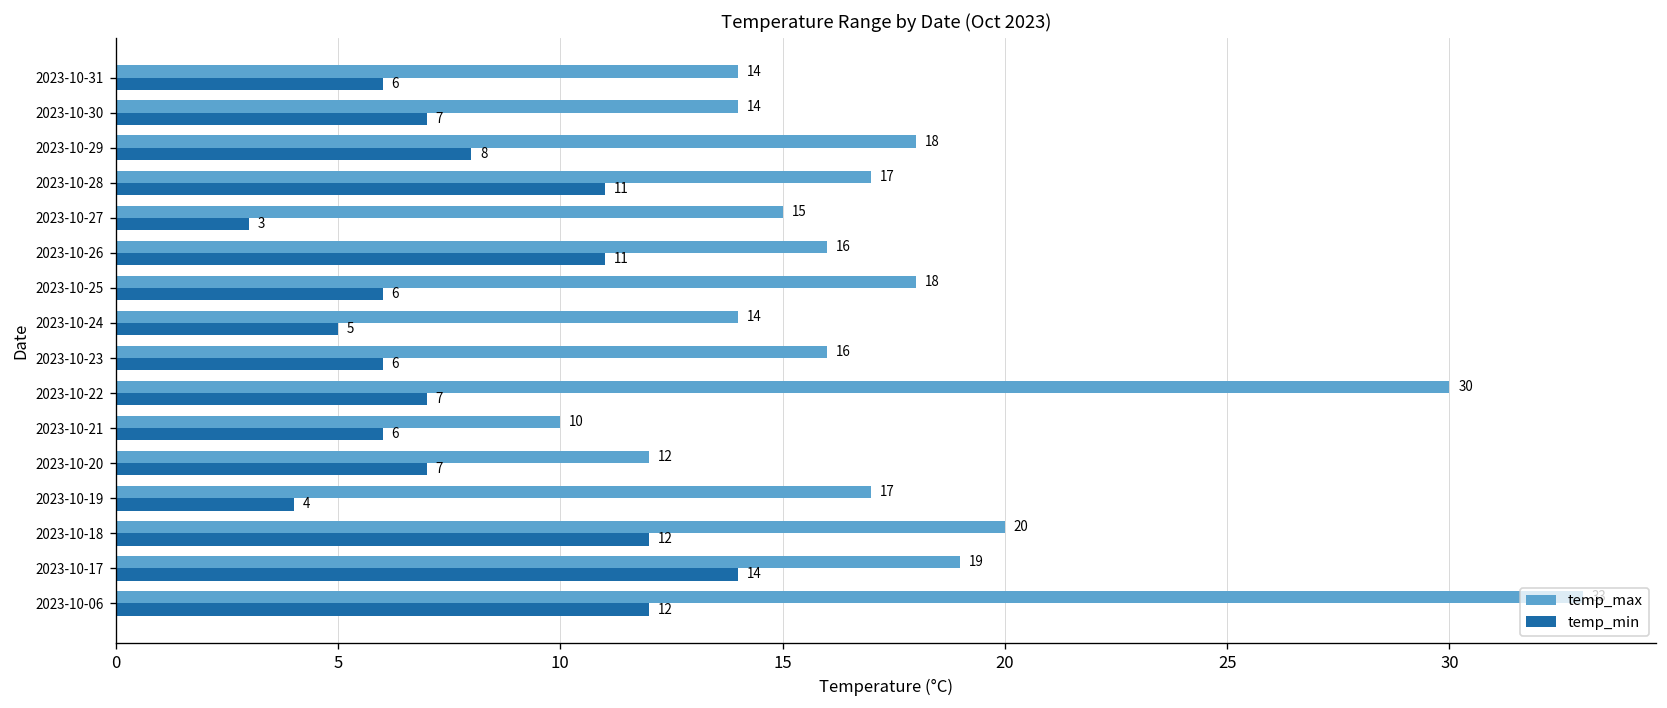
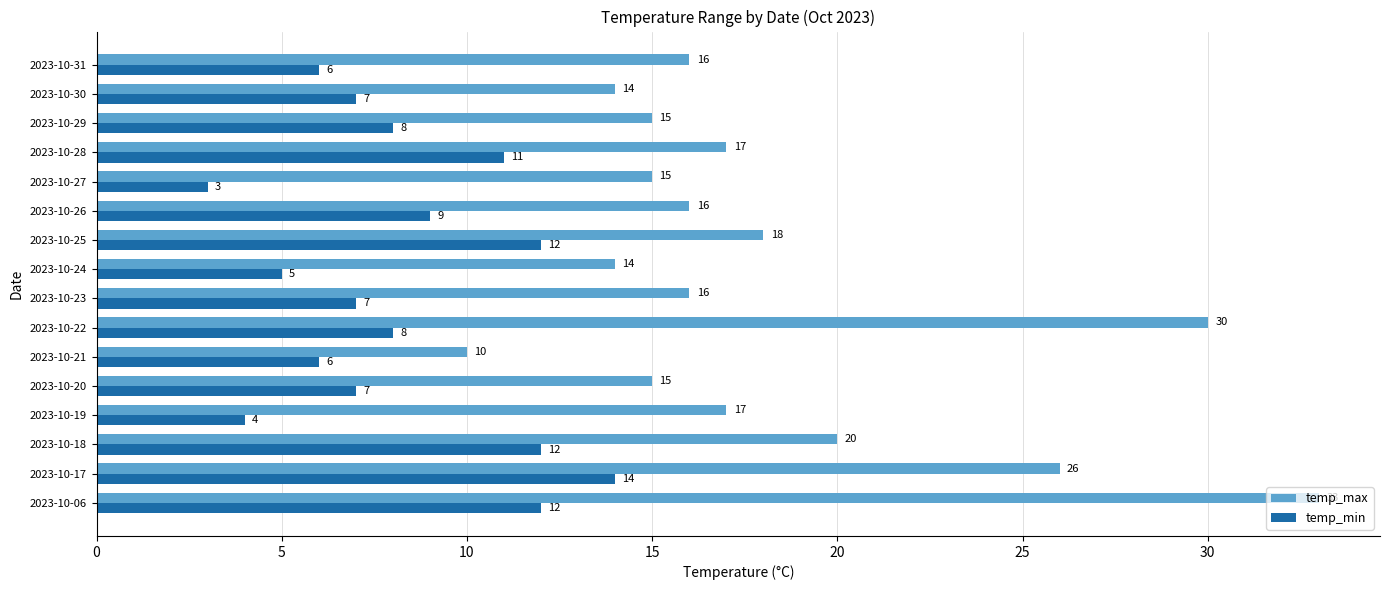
  {
    "temp_max": {
-     "2023-10-31": 14,
+     "2023-10-31": 16,
      "2023-10-30": 14,
-     "2023-10-29": 18,
+     "2023-10-29": 15,
      "2023-10-28": 17,
      "2023-10-27": 15,
      "2023-10-26": 16,
      "2023-10-25": 18,
      "2023-10-24": 14,
      "2023-10-23": 16,
      "2023-10-22": 30,
      "2023-10-21": 10,
-     "2023-10-20": 12,
+     "2023-10-20": 15,
      "2023-10-19": 17,
      "2023-10-18": 20,
-     "2023-10-17": 19
+     "2023-10-17": 26
    },
    "temp_min": {
      "2023-10-31": 6,
      "2023-10-30": 7,
      "2023-10-29": 8,
      "2023-10-28": 11,
      "2023-10-27": 3,
-     "2023-10-26": 11,
-     "2023-10-25": 6,
+     "2023-10-26": 9,
+     "2023-10-25": 12,
      "2023-10-24": 5,
-     "2023-10-23": 6,
-     "2023-10-22": 7,
+     "2023-10-23": 7,
+     "2023-10-22": 8,
      "2023-10-21": 6,
      "2023-10-20": 7,
      "2023-10-19": 4,
      "2023-10-18": 12,
      "2023-10-17": 14,
      "2023-10-06": 12
    }
  }
